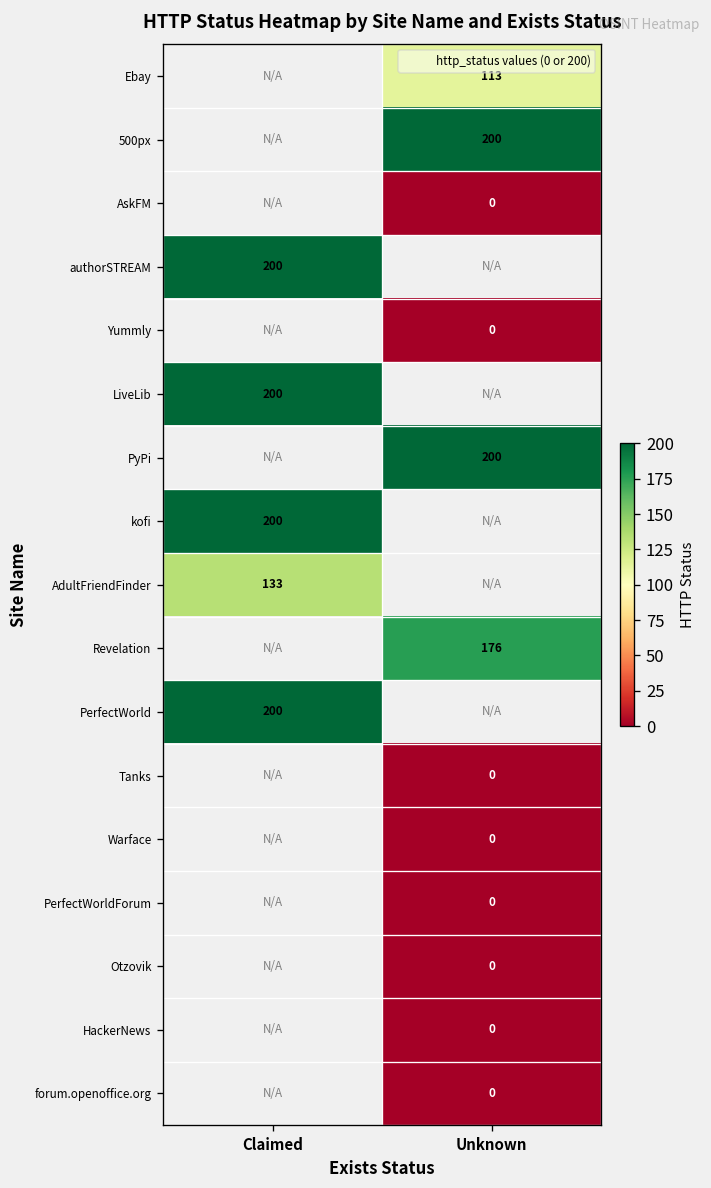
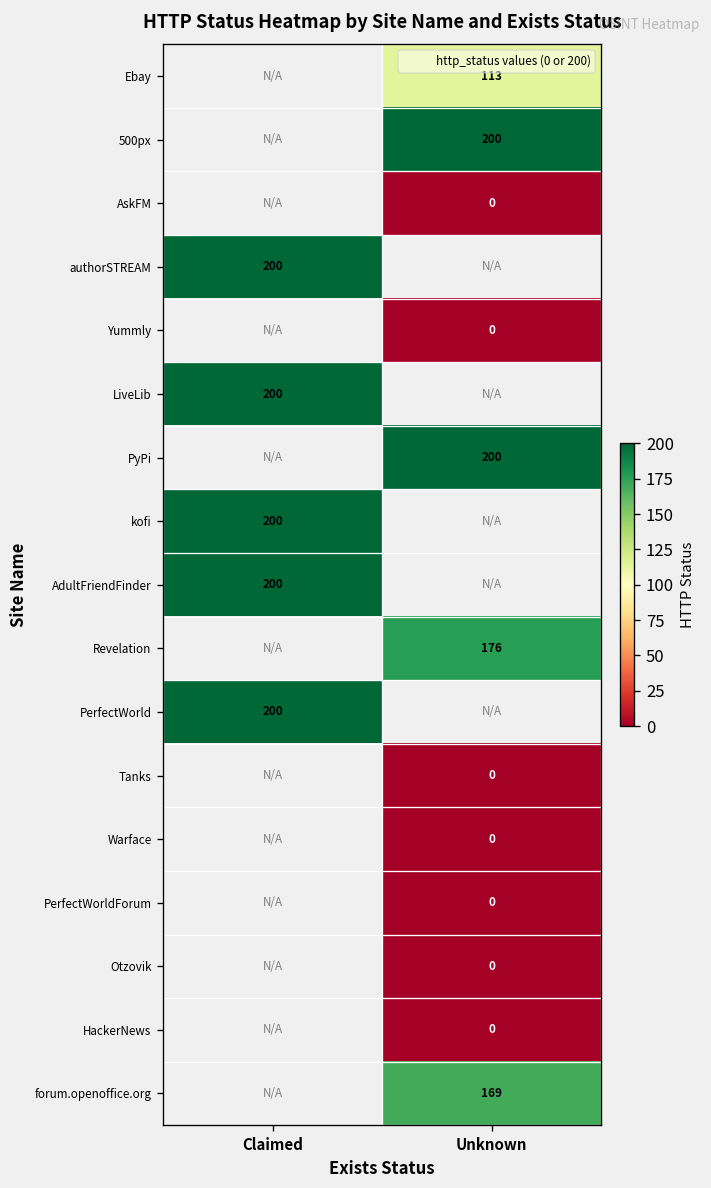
  {
    "500px": {
      "Unknown": 200
    },
    "AskFM": {
      "Unknown": 0
    },
    "authorSTREAM": {
      "Claimed": 200
    },
    "Yummly": {
      "Unknown": 0
    },
    "LiveLib": {
      "Claimed": 200
    },
    "PyPi": {
      "Unknown": 200
    },
    "kofi": {
      "Claimed": 200
    },
    "AdultFriendFinder": {
-     "Claimed": 133
+     "Claimed": 200
    },
    "Revelation": {
      "Unknown": 176
    },
    "PerfectWorld": {
      "Claimed": 200
    },
    "Tanks": {
      "Unknown": 0
    },
    "Warface": {
      "Unknown": 0
    },
    "PerfectWorldForum": {
      "Unknown": 0
    },
    "Otzovik": {
      "Unknown": 0
    },
    "HackerNews": {
      "Unknown": 0
    },
    "forum.openoffice.org": {
-     "Unknown": 0
+     "Unknown": 169
    }
  }
